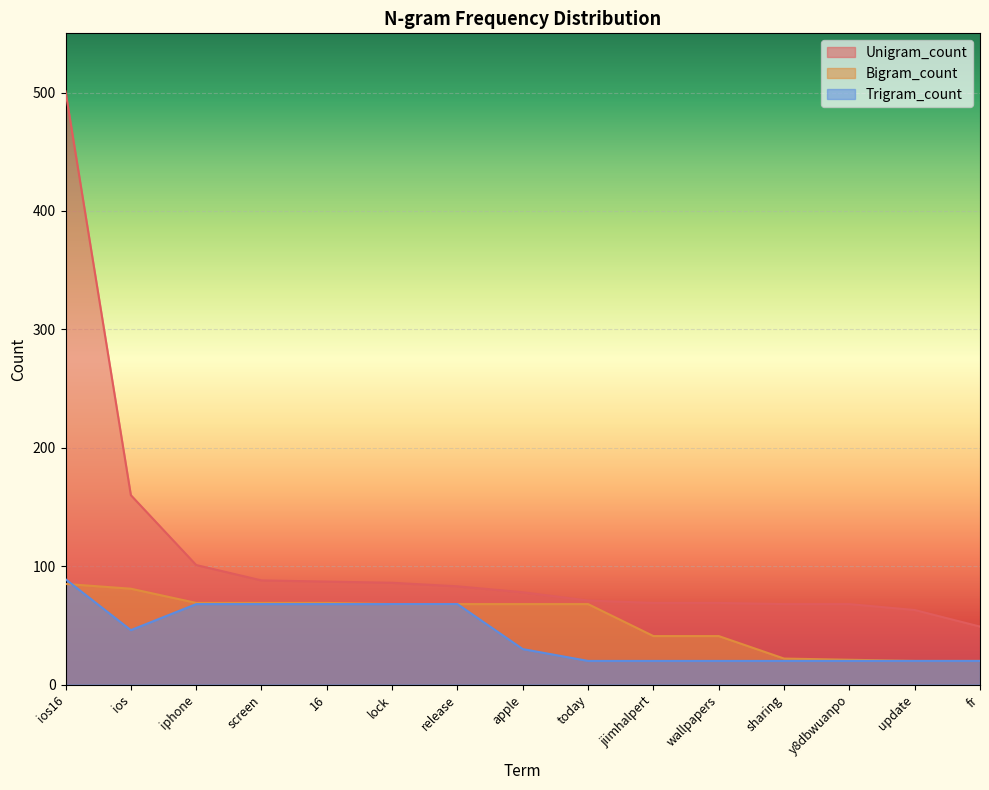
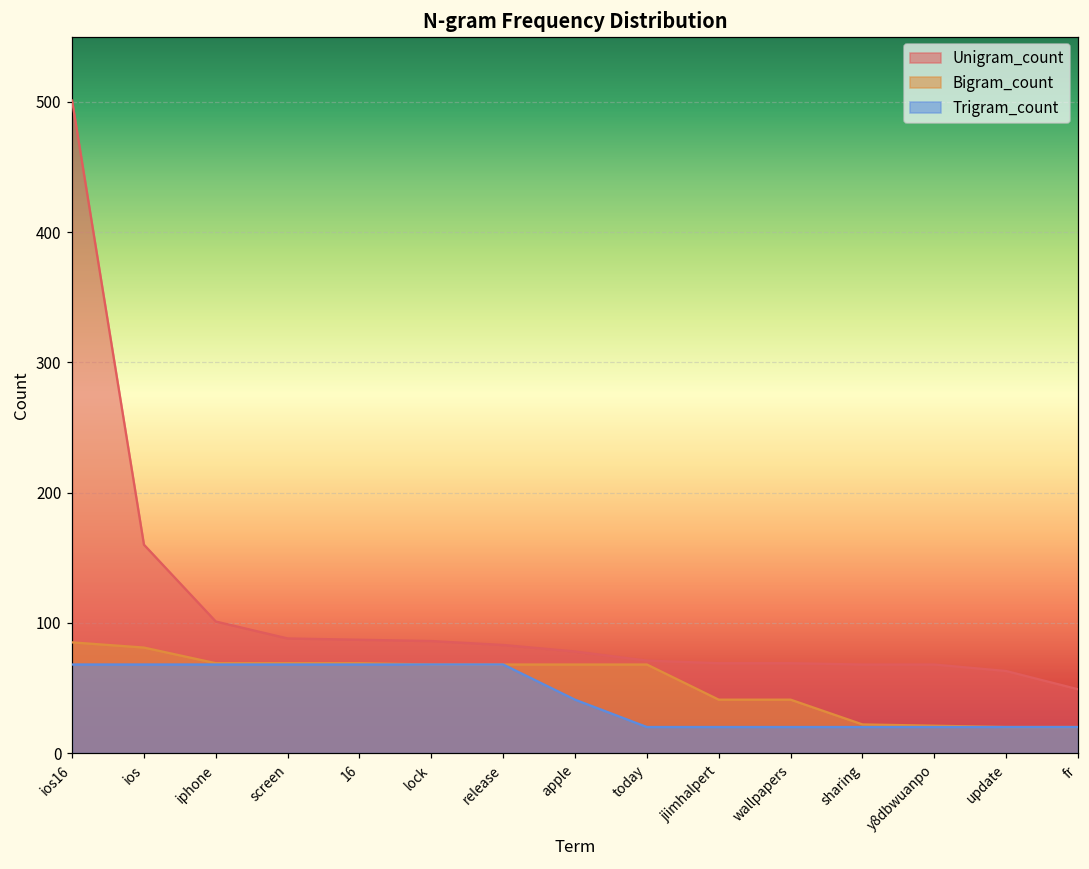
  {
    "Trigram_count": {
-     "ios16": 89,
-     "ios": 46,
-     "apple": 30,
+     "ios16": 68,
+     "ios": 68,
+     "apple": 41,
      "today": 20,
      "jiimhalpert": 20,
      "wallpapers": 20
    }
  }
